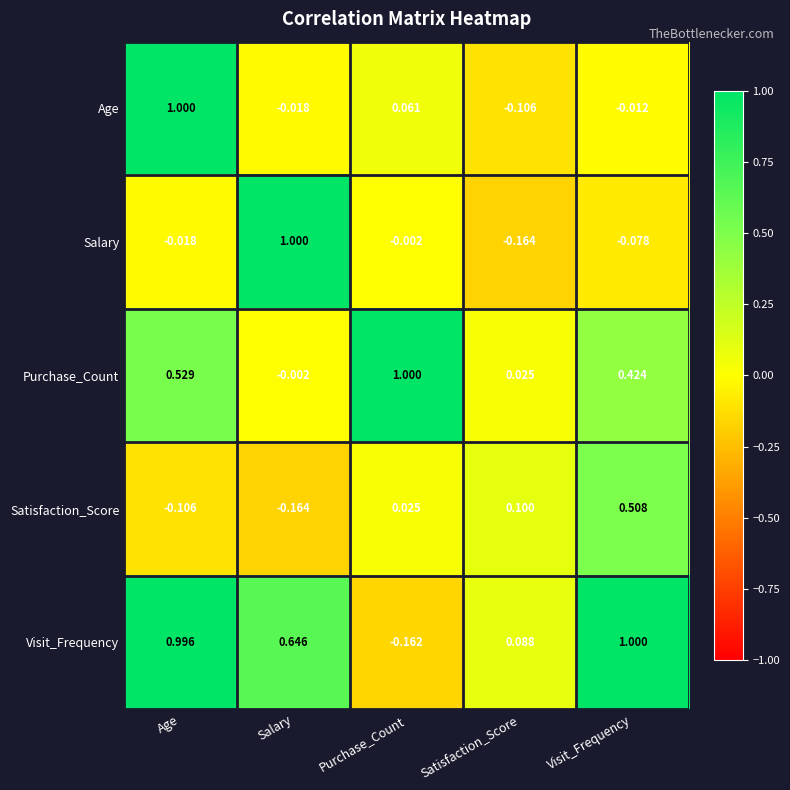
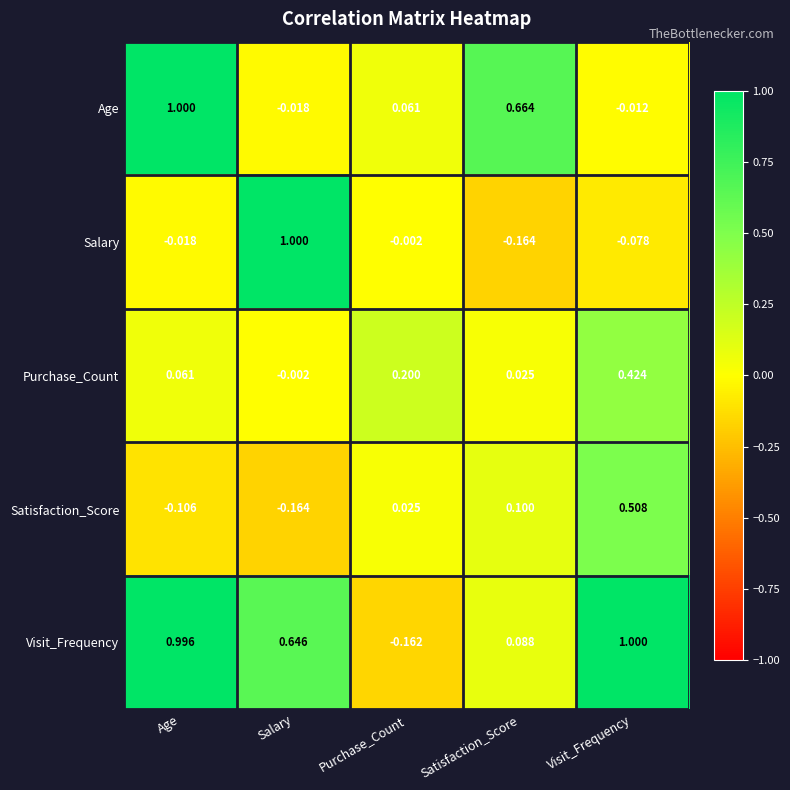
  {
    "Age": {
      "Age": 1.000,
      "Salary": -0.018,
      "Purchase_Count": 0.061,
-     "Satisfaction_Score": -0.106,
+     "Satisfaction_Score": 0.664,
      "Visit_Frequency": -0.012
    },
    "Salary": {
      "Age": -0.018,
      "Salary": 1.000,
      "Purchase_Count": -0.002,
      "Satisfaction_Score": -0.164,
      "Visit_Frequency": -0.078
    },
    "Purchase_Count": {
-     "Age": 0.529,
+     "Age": 0.061,
      "Salary": -0.002,
-     "Purchase_Count": 1.000,
+     "Purchase_Count": 0.200,
      "Satisfaction_Score": 0.025,
      "Visit_Frequency": 0.424
    },
    "Satisfaction_Score": {
      "Age": -0.106,
      "Salary": -0.164,
      "Purchase_Count": 0.025,
      "Satisfaction_Score": 0.100,
      "Visit_Frequency": 0.508
    },
    "Visit_Frequency": {
      "Age": 0.996,
      "Salary": 0.646,
      "Purchase_Count": -0.162,
      "Satisfaction_Score": 0.088,
      "Visit_Frequency": 1.000
    }
  }
